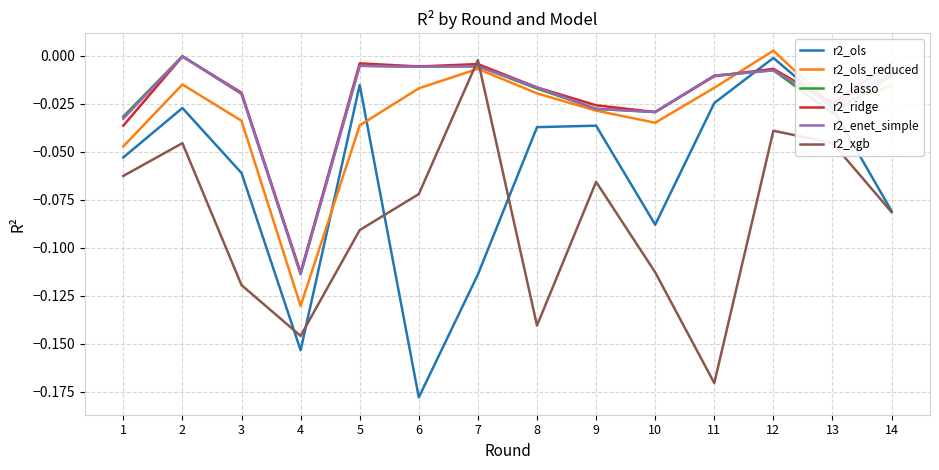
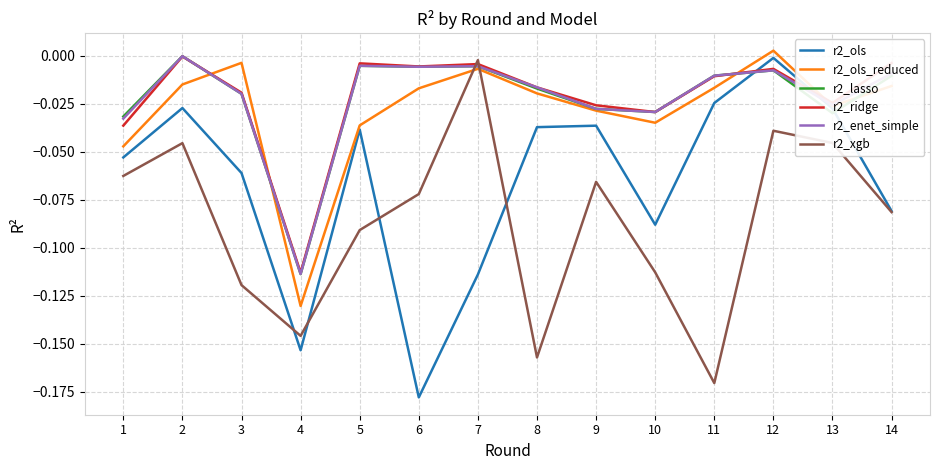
  {
    "r2_ols": {
      "1": -0.053,
      "2": -0.027,
      "3": -0.061,
      "4": -0.153,
-     "5": -0.015,
+     "5": -0.038,
      "6": -0.178,
      "7": -0.114,
      "8": -0.037,
      "9": -0.036,
      "10": -0.088,
      "11": -0.025,
      "12": -0.001
    },
    "r2_ols_reduced": {
      "1": -0.047,
      "2": -0.015,
-     "3": -0.034,
+     "3": -0.004,
      "4": -0.130,
      "5": -0.036,
      "6": -0.017,
      "7": -0.007,
      "8": -0.020,
      "10": -0.035,
      "11": -0.017,
      "12": 0.003
    },
    "r2_ridge": {
      "1": -0.036,
      "9": -0.026
    },
    "r2_xgb": {
      "1": -0.063,
      "2": -0.045,
      "3": -0.119,
      "4": -0.146,
      "5": -0.091,
      "6": -0.072,
      "7": -0.002,
-     "8": -0.140,
+     "8": -0.157,
      "9": -0.066,
      "10": -0.113,
      "11": -0.170,
      "12": -0.039
    }
  }
